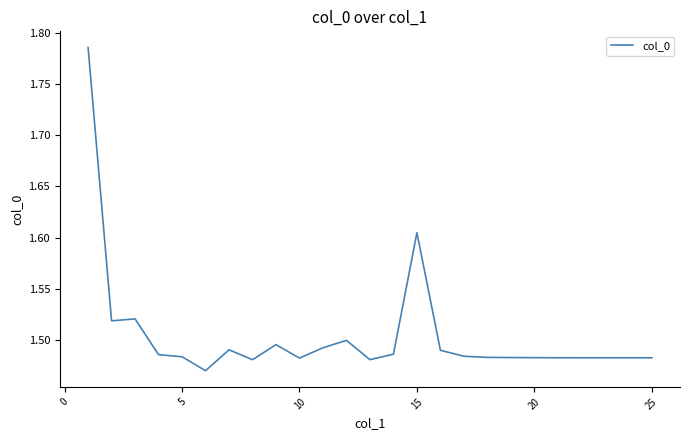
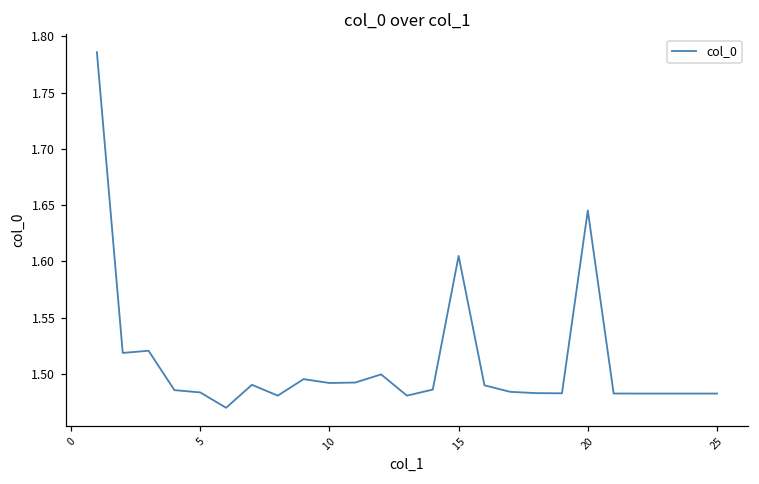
  {
    "5": 1.483,
-   "10": 1.482,
+   "10": 1.492,
    "15": 1.605,
-   "20": 1.483,
+   "20": 1.645,
    "25": 1.482
  }
